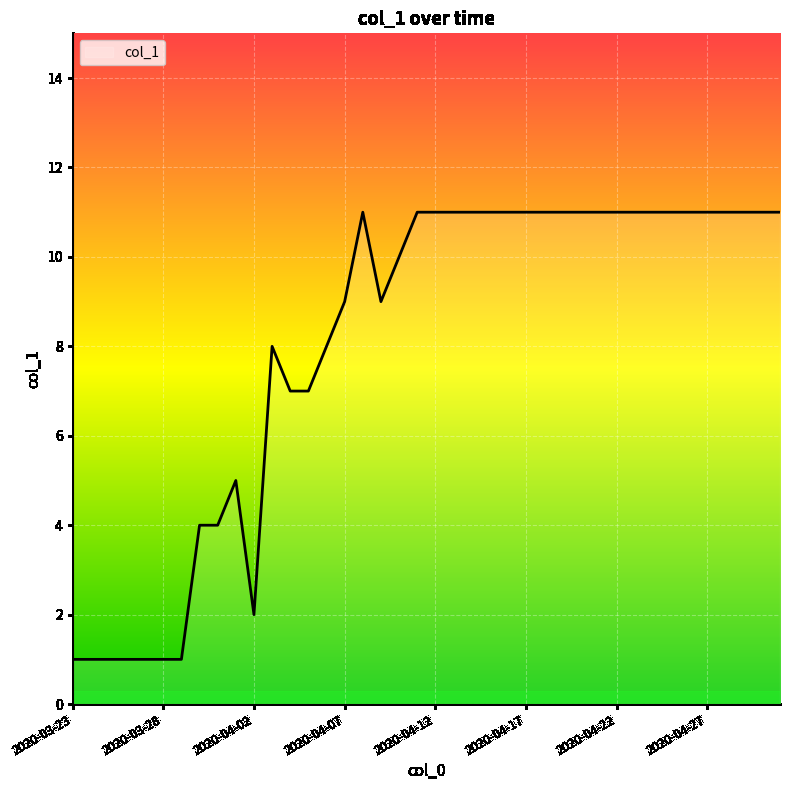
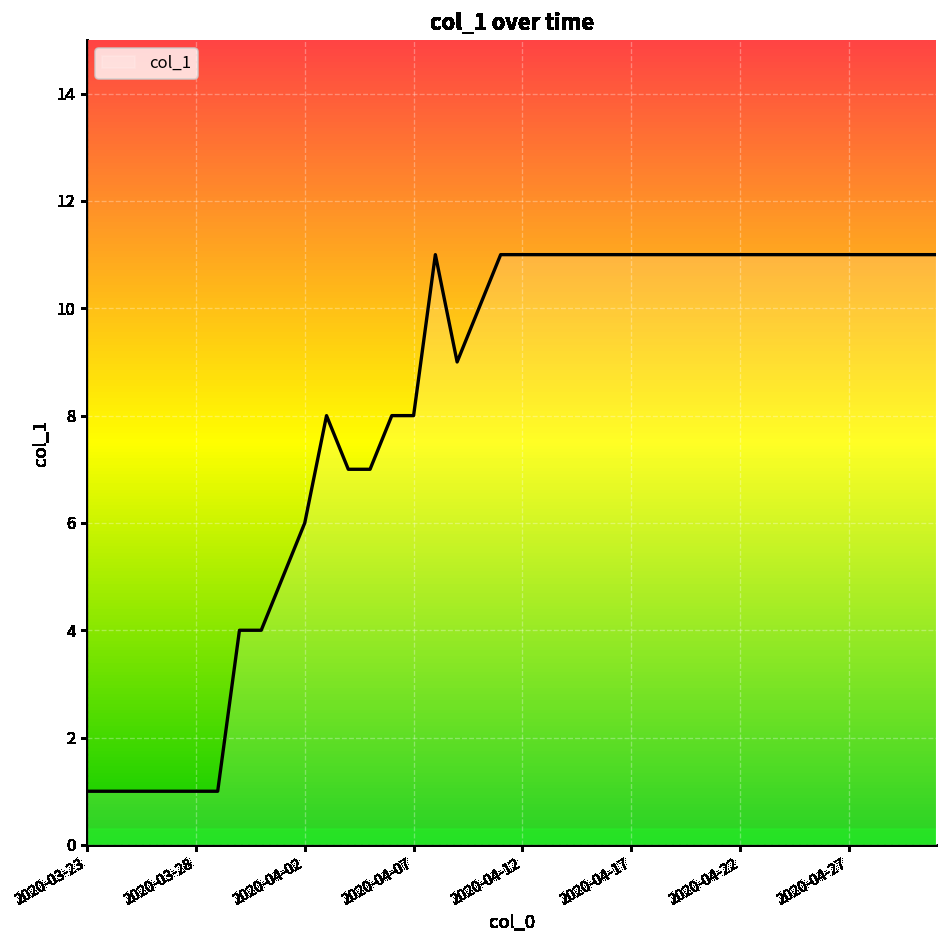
  {
    "2020-03-23": 1,
    "2020-03-28": 1,
-   "2020-04-02": 2,
-   "2020-04-07": 9,
+   "2020-04-02": 6,
+   "2020-04-07": 8,
    "2020-04-12": 11,
    "2020-04-17": 11,
    "2020-04-22": 11,
    "2020-04-27": 11
  }
